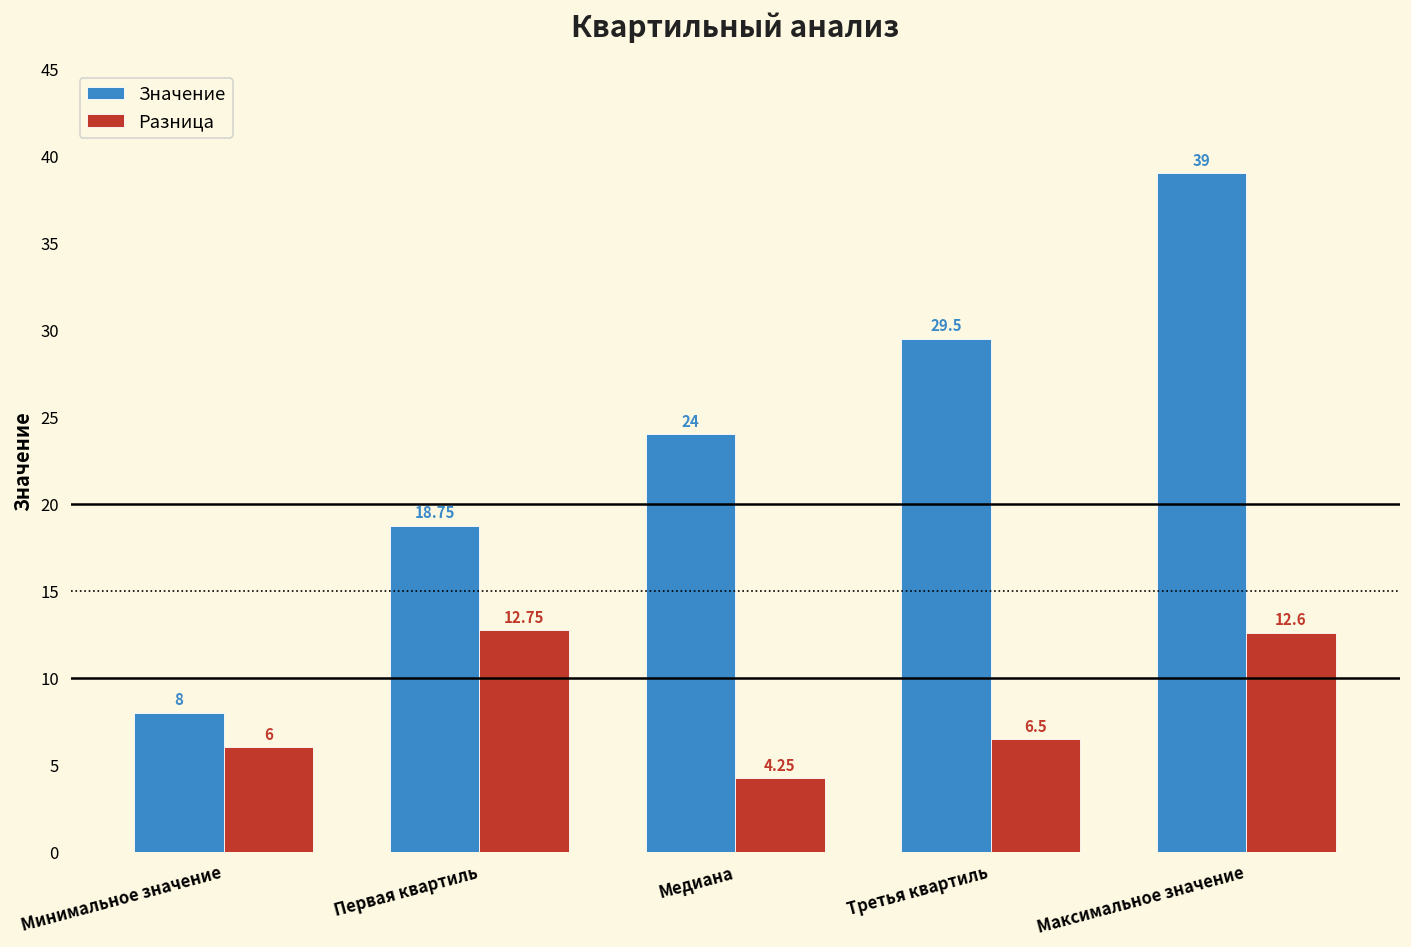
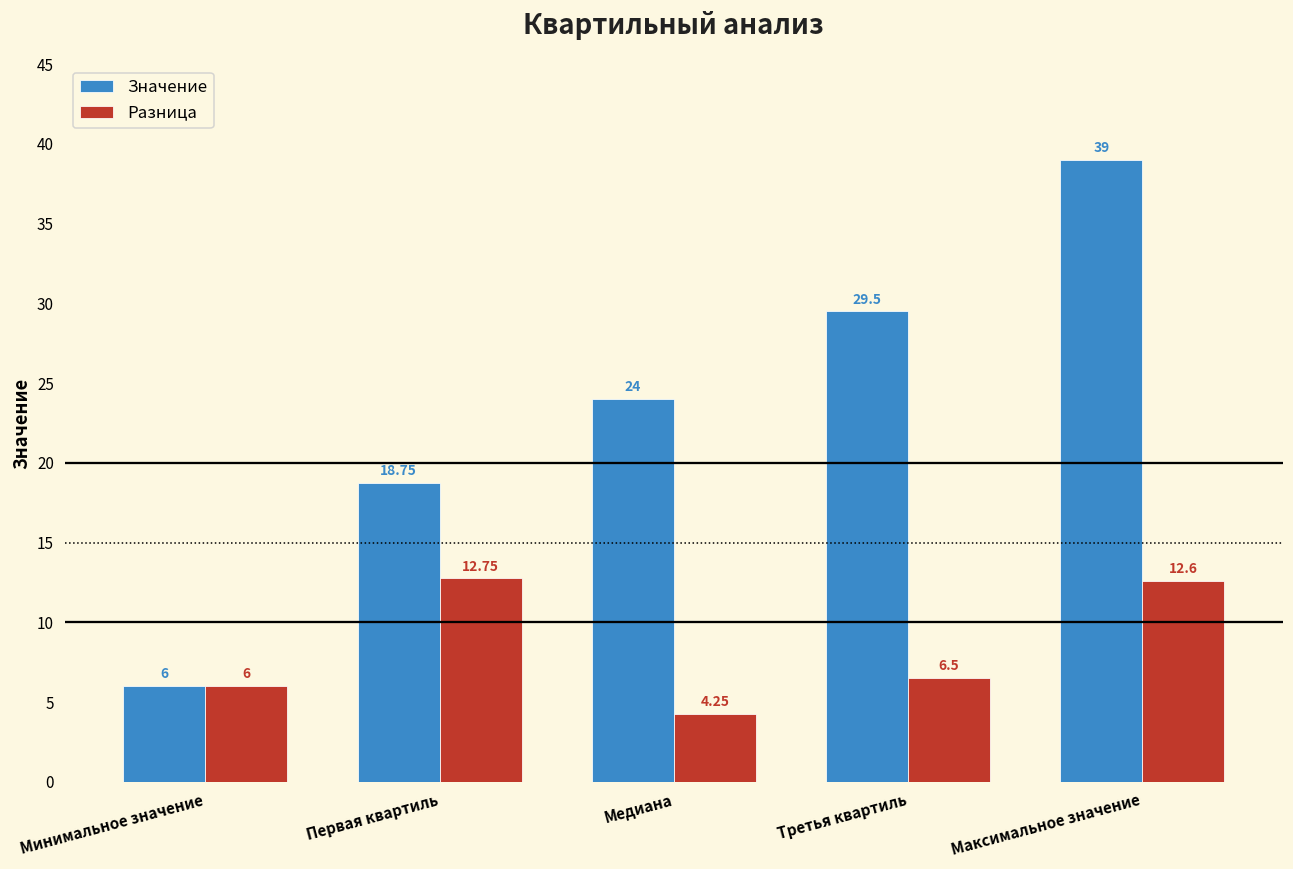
  {
    "Значение": {
-     "Минимальное значение": 8,
+     "Минимальное значение": 6,
      "Первая квартиль": 18.75,
      "Медиана": 24,
      "Третья квартиль": 29.5,
      "Максимальное значение": 39
    },
    "Разница": {
      "Минимальное значение": 6,
      "Первая квартиль": 12.75,
      "Медиана": 4.25,
      "Третья квартиль": 6.5,
      "Максимальное значение": 12.6
    }
  }
